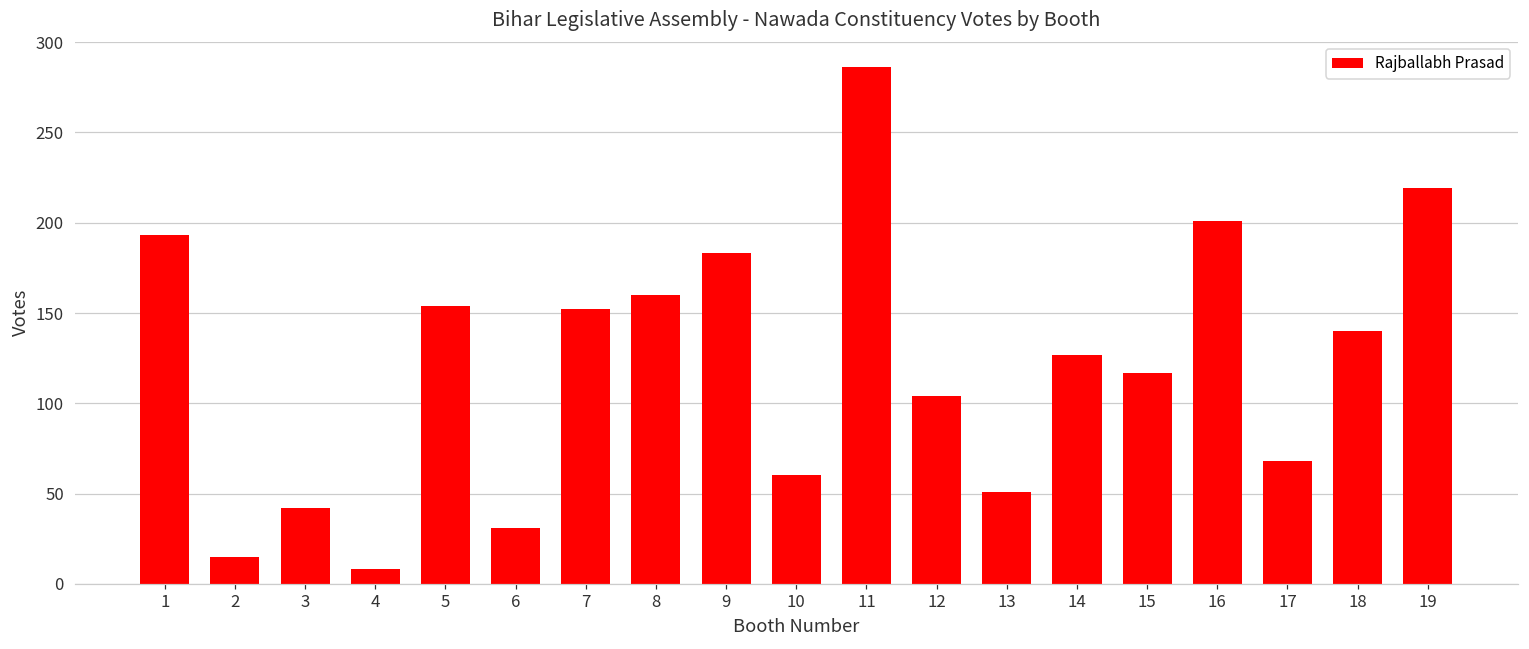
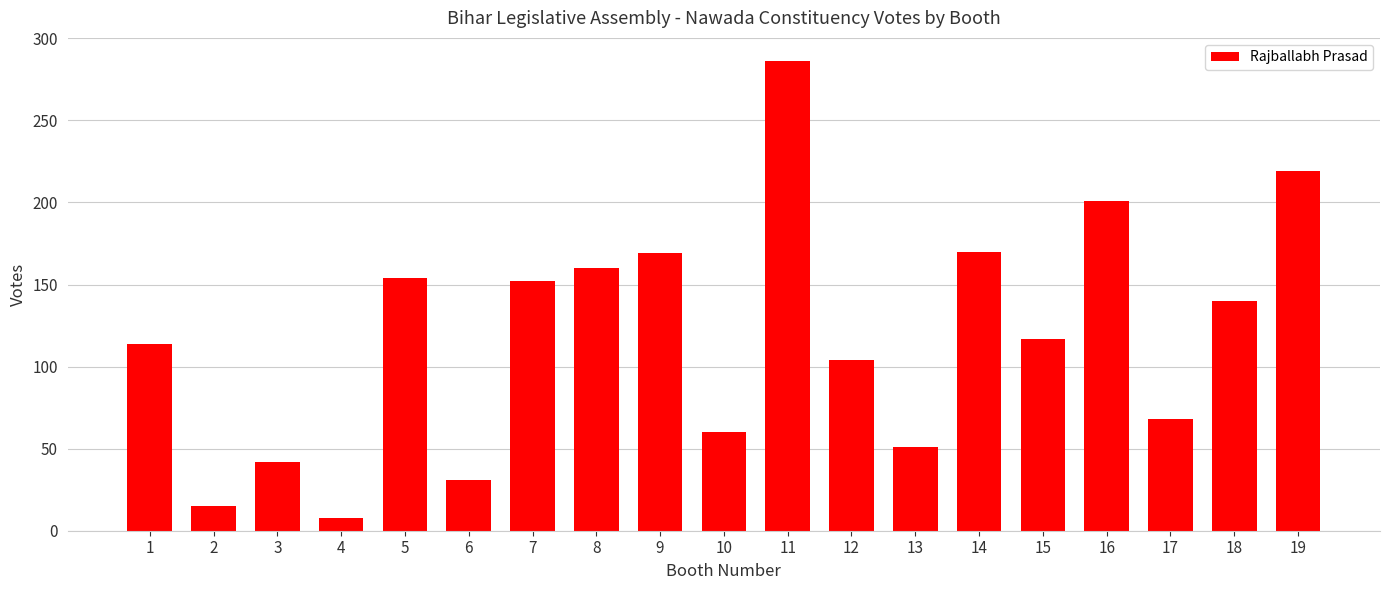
  {
-   "1": 193,
+   "1": 114,
    "2": 15,
    "3": 42,
    "4": 8,
    "5": 154,
    "6": 31,
    "7": 152,
    "8": 160,
-   "9": 183,
+   "9": 169,
    "10": 60,
    "11": 286,
    "12": 104,
    "13": 51,
-   "14": 127,
+   "14": 170,
    "15": 117,
    "16": 201,
    "17": 68,
    "18": 140,
    "19": 219
  }
